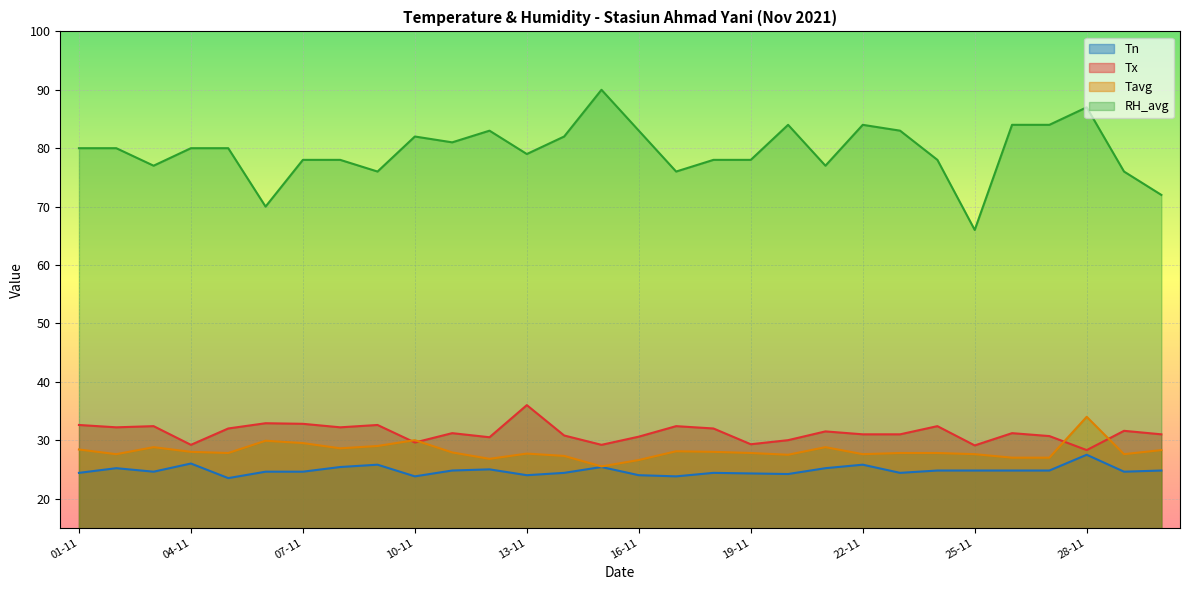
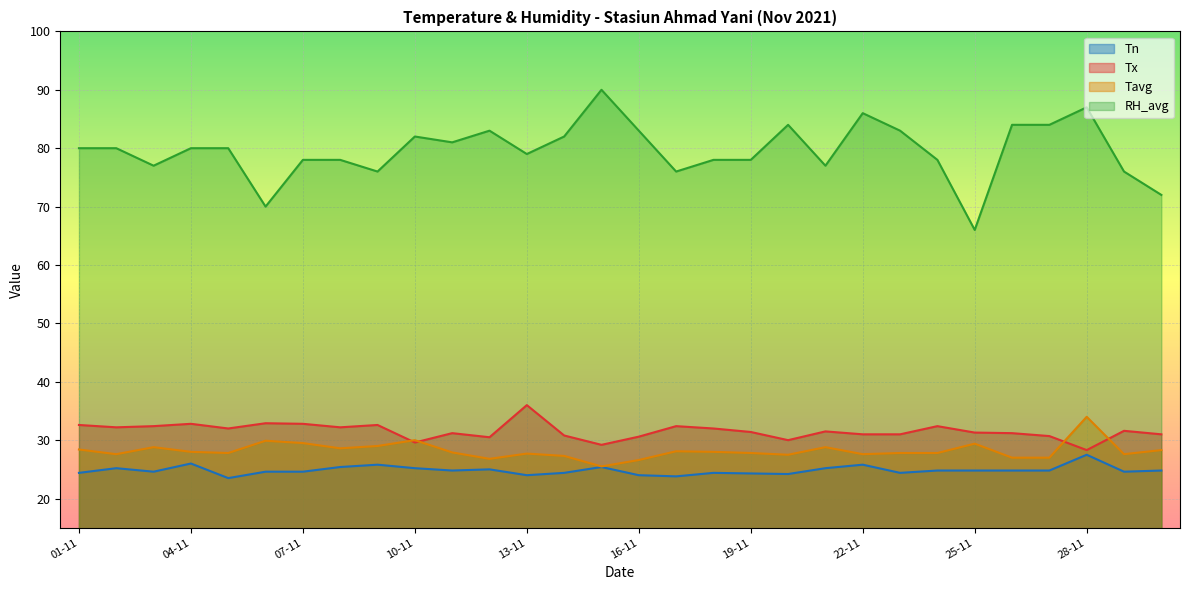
  {
    "Tn": {
      "01-11": 24,
      "04-11": 26,
      "07-11": 25,
-     "10-11": 24,
+     "10-11": 25,
      "13-11": 24,
      "16-11": 24,
      "19-11": 24,
      "22-11": 26,
      "25-11": 25,
      "28-11": 28
    },
    "Tx": {
      "01-11": 33,
-     "04-11": 29,
+     "04-11": 33,
      "07-11": 33,
      "13-11": 36,
      "16-11": 31,
-     "19-11": 29,
+     "19-11": 31,
      "22-11": 31,
-     "25-11": 29,
+     "25-11": 31,
      "28-11": 28
    },
    "Tavg": {
      "01-11": 28,
      "04-11": 28,
      "07-11": 30,
      "13-11": 28,
      "16-11": 27,
      "19-11": 28,
      "22-11": 28,
-     "25-11": 28,
+     "25-11": 29,
      "28-11": 34
    },
    "RH_avg": {
      "01-11": 80,
      "04-11": 80,
      "07-11": 78,
      "10-11": 82,
      "13-11": 79,
      "16-11": 83,
      "19-11": 78,
-     "22-11": 84,
+     "22-11": 86,
      "25-11": 66
    }
  }
